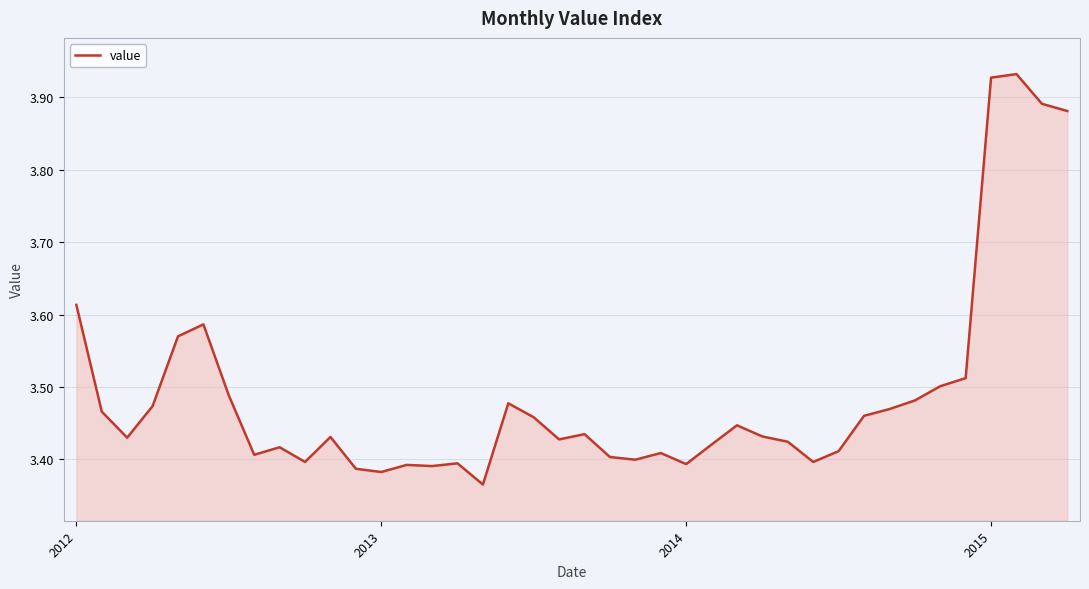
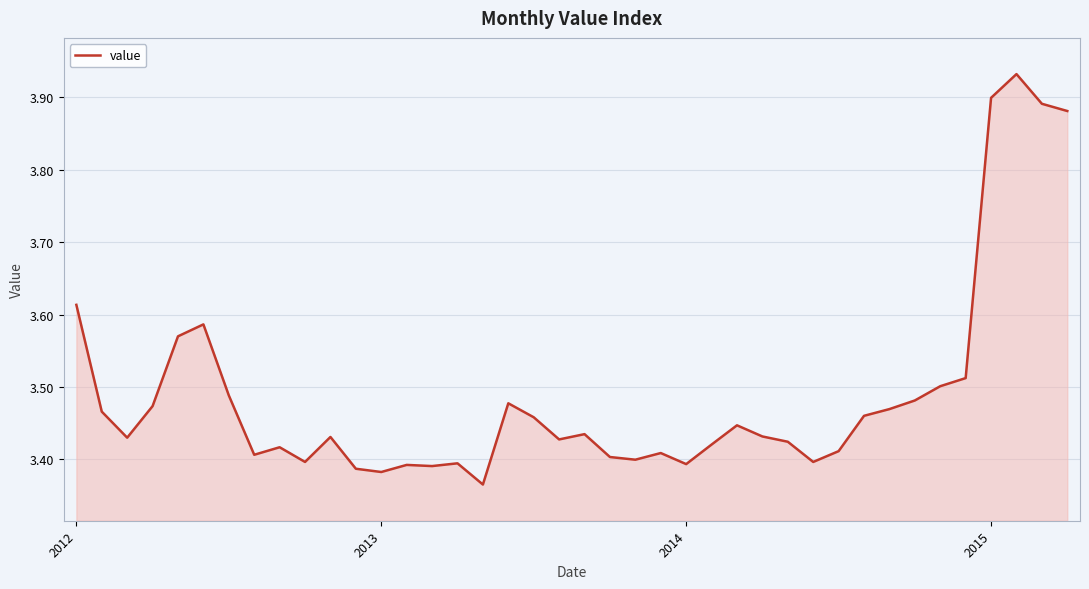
  {
    "2012": 3.61,
    "2013": 3.38,
    "2014": 3.39,
-   "2015": 3.93
+   "2015": 3.90
  }
